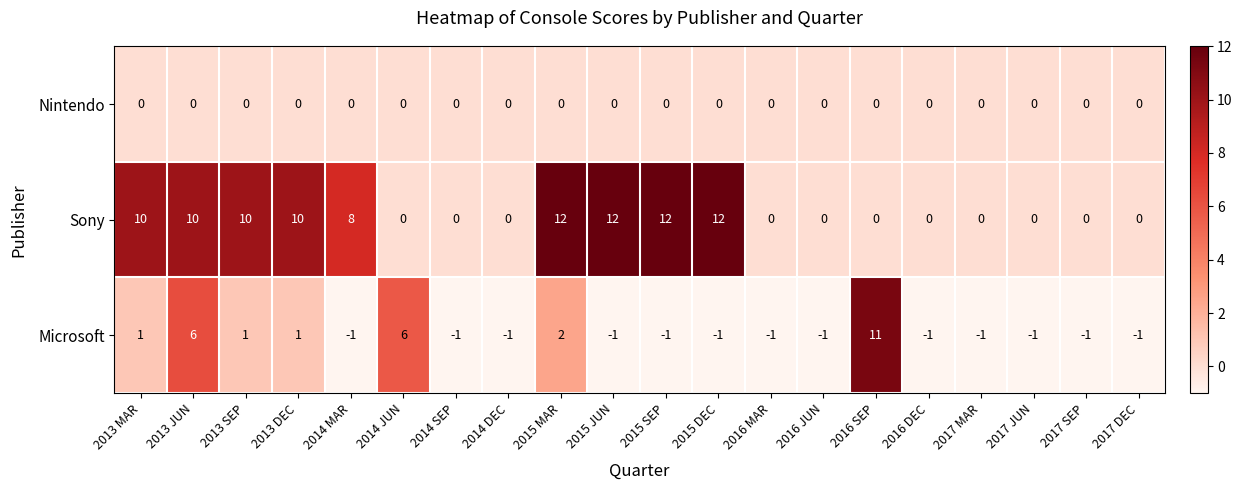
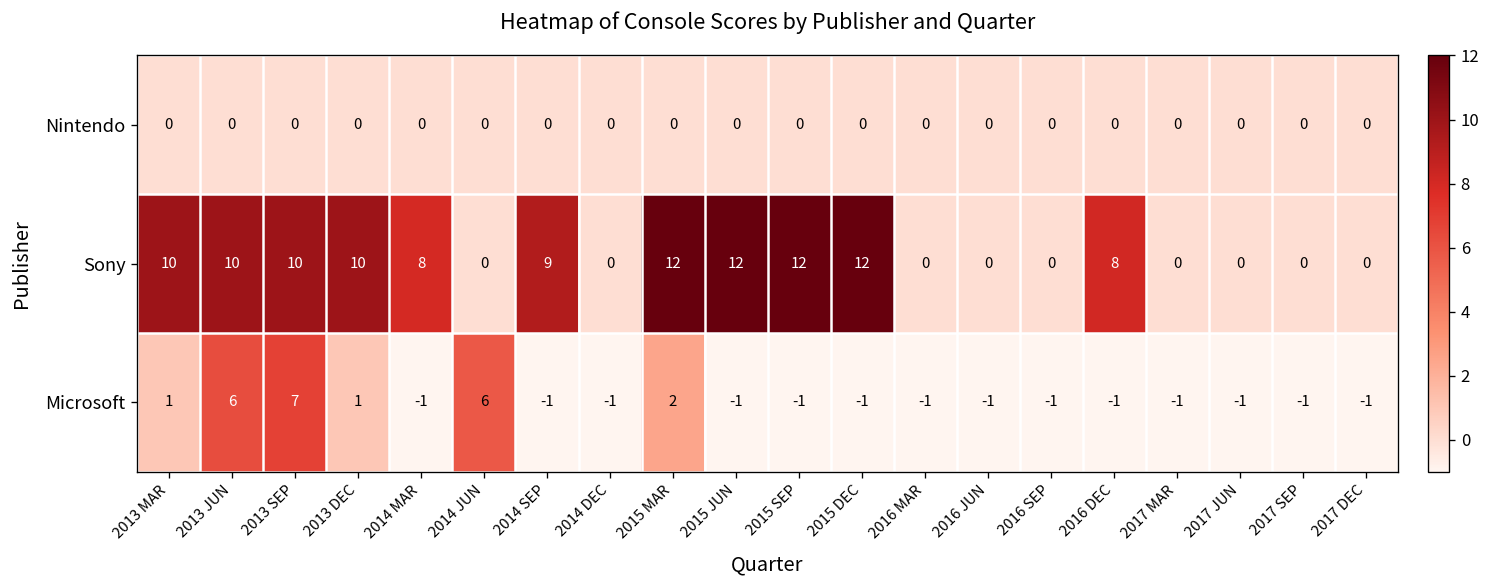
  {
    "Nintendo": {
      "2013 MAR": 0,
      "2013 JUN": 0,
      "2013 SEP": 0,
      "2013 DEC": 0,
      "2014 MAR": 0,
      "2014 JUN": 0,
      "2014 SEP": 0,
      "2014 DEC": 0,
      "2015 MAR": 0,
      "2015 JUN": 0,
      "2015 SEP": 0,
      "2015 DEC": 0,
      "2016 MAR": 0,
      "2016 JUN": 0,
      "2016 SEP": 0,
      "2016 DEC": 0,
      "2017 MAR": 0,
      "2017 JUN": 0,
      "2017 SEP": 0,
      "2017 DEC": 0
    },
    "Sony": {
      "2013 MAR": 10,
      "2013 JUN": 10,
      "2013 SEP": 10,
      "2013 DEC": 10,
      "2014 MAR": 8,
      "2014 JUN": 0,
-     "2014 SEP": 0,
+     "2014 SEP": 9,
      "2014 DEC": 0,
      "2015 MAR": 12,
      "2015 JUN": 12,
      "2015 SEP": 12,
      "2015 DEC": 12,
      "2016 MAR": 0,
      "2016 JUN": 0,
      "2016 SEP": 0,
-     "2016 DEC": 0,
+     "2016 DEC": 8,
      "2017 MAR": 0,
      "2017 JUN": 0,
      "2017 SEP": 0,
      "2017 DEC": 0
    },
    "Microsoft": {
      "2013 MAR": 1,
      "2013 JUN": 6,
-     "2013 SEP": 1,
+     "2013 SEP": 7,
      "2013 DEC": 1,
      "2014 MAR": -1,
      "2014 JUN": 6,
      "2014 SEP": -1,
      "2014 DEC": -1,
      "2015 MAR": 2,
      "2015 JUN": -1,
      "2015 SEP": -1,
      "2015 DEC": -1,
      "2016 MAR": -1,
      "2016 JUN": -1,
-     "2016 SEP": 11,
+     "2016 SEP": -1,
      "2016 DEC": -1,
      "2017 MAR": -1,
      "2017 JUN": -1,
      "2017 SEP": -1,
      "2017 DEC": -1
    }
  }
